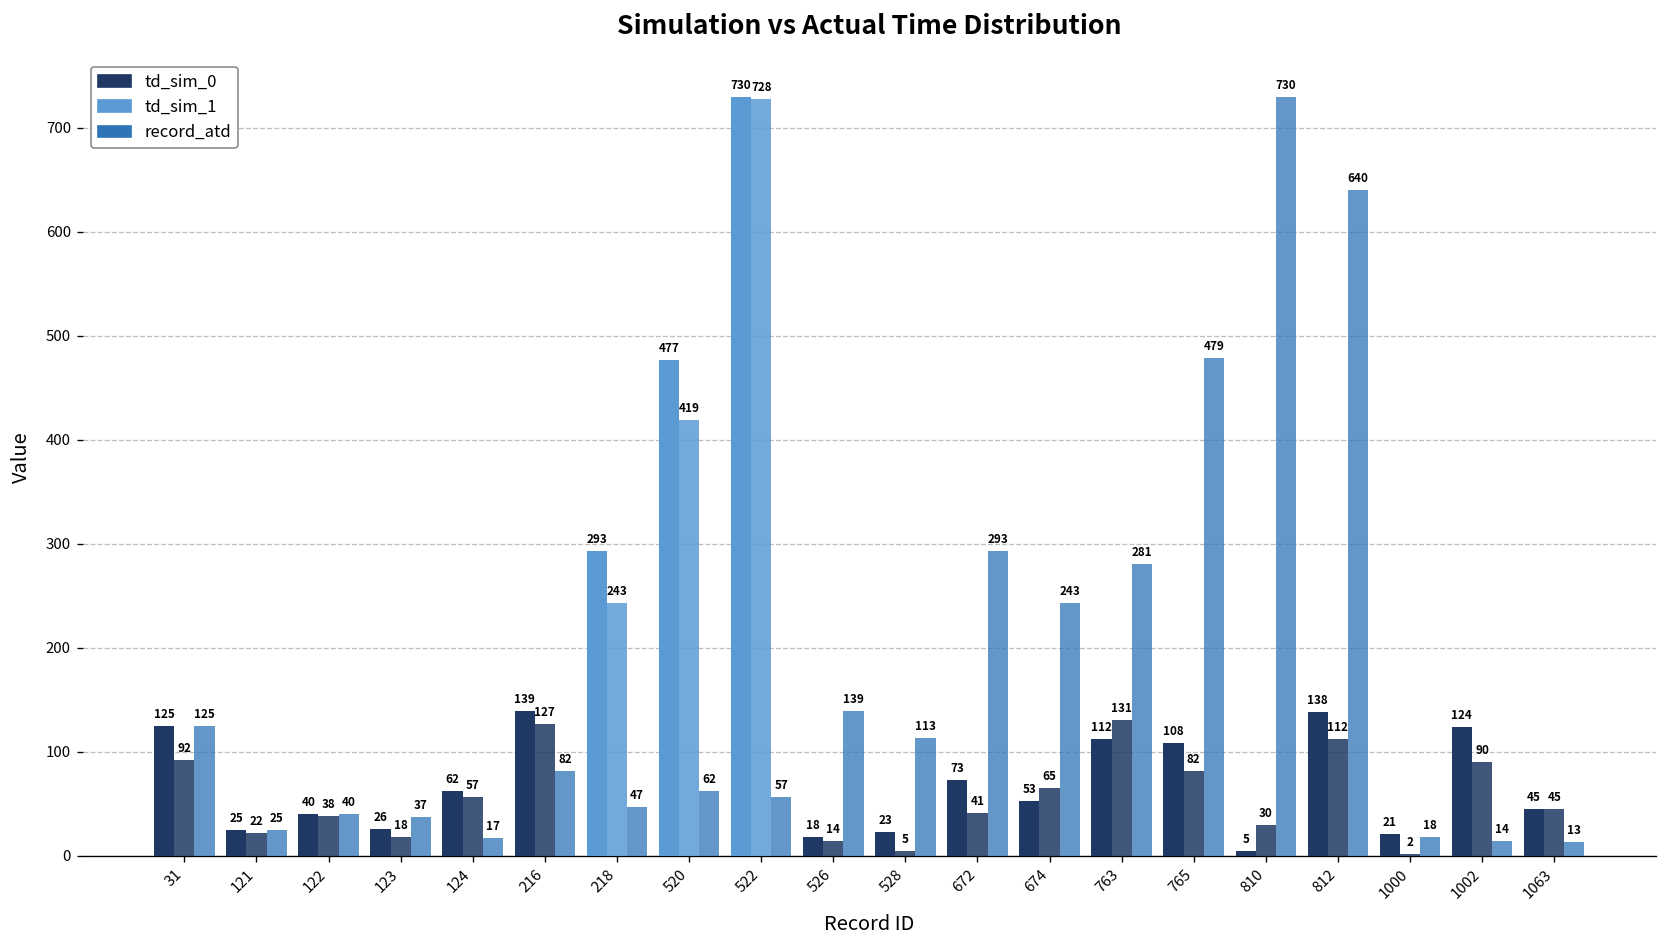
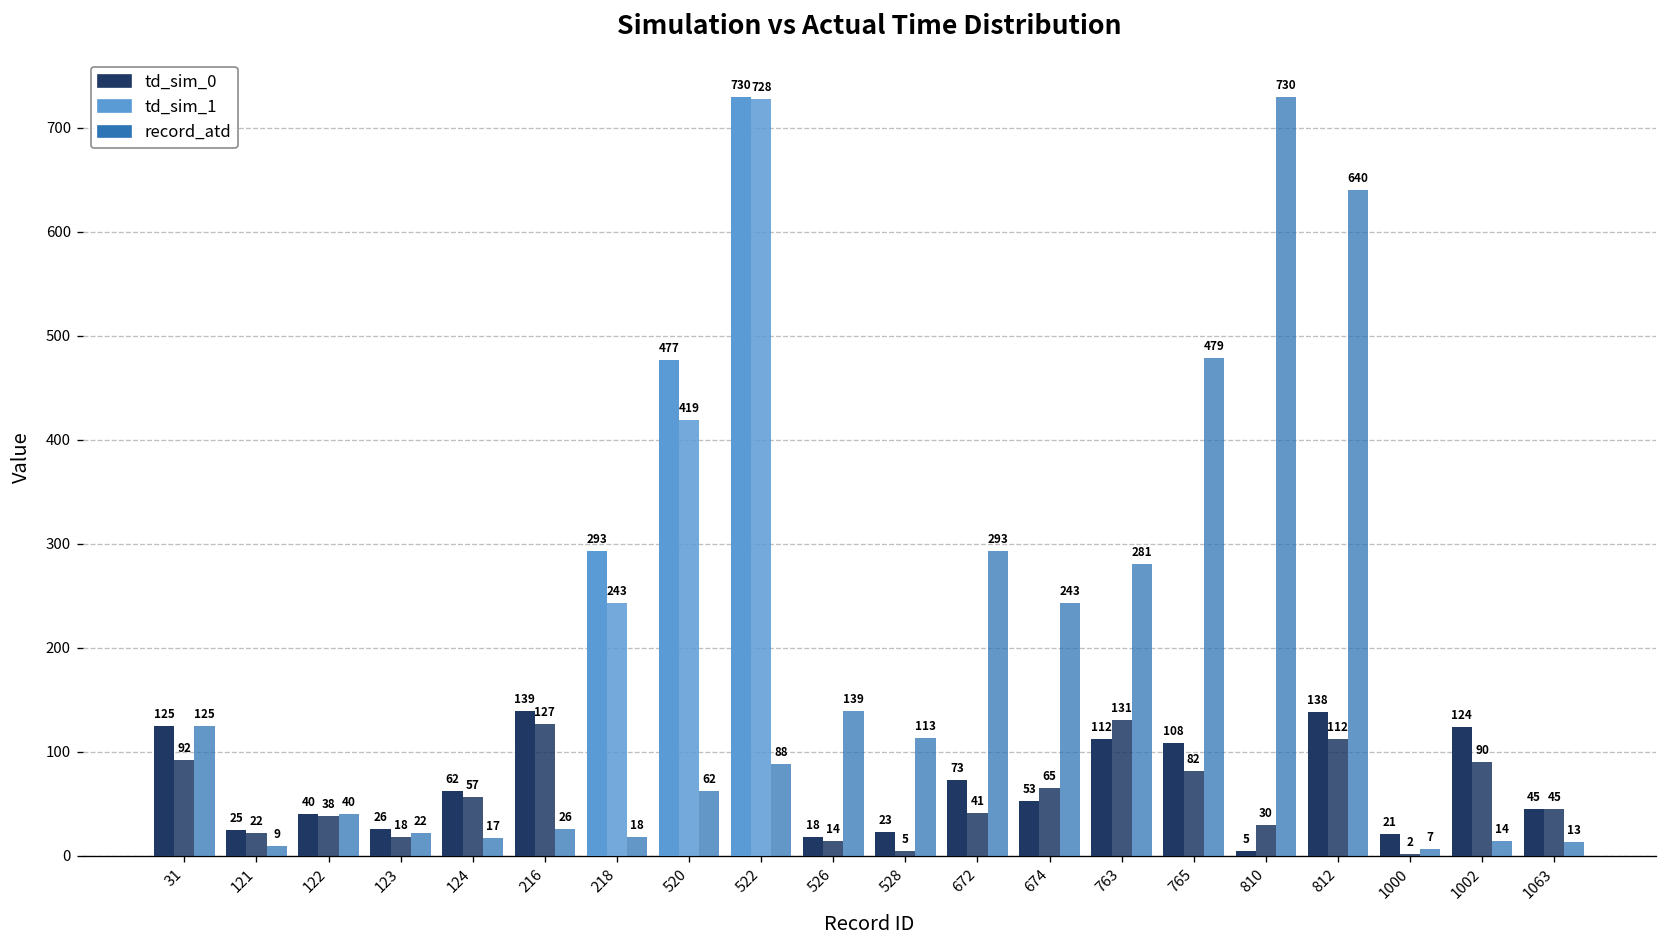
  {
    "record_atd": {
      "31": 125,
-     "121": 25,
+     "121": 9,
      "122": 40,
-     "123": 37,
+     "123": 22,
      "124": 17,
-     "216": 82,
-     "218": 47,
+     "216": 26,
+     "218": 18,
      "520": 62,
-     "522": 57,
+     "522": 88,
      "526": 139,
      "528": 113,
      "672": 293,
      "674": 243,
      "763": 281,
      "765": 479,
      "810": 730,
      "812": 640,
-     "1000": 18,
+     "1000": 7,
      "1002": 14,
      "1063": 13
    }
  }
